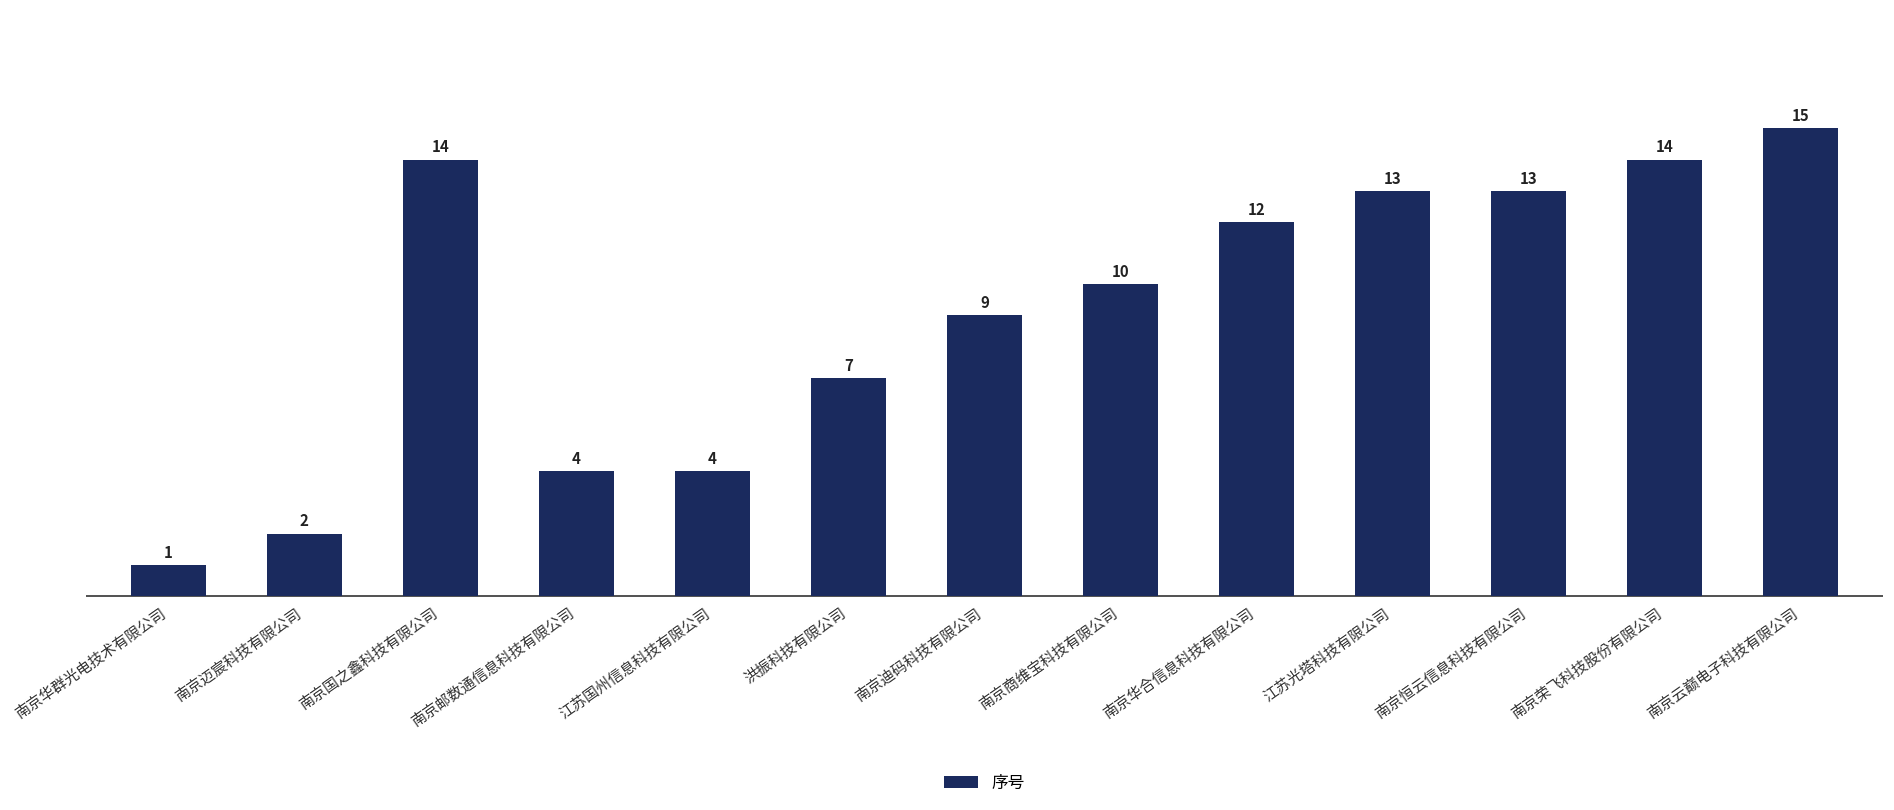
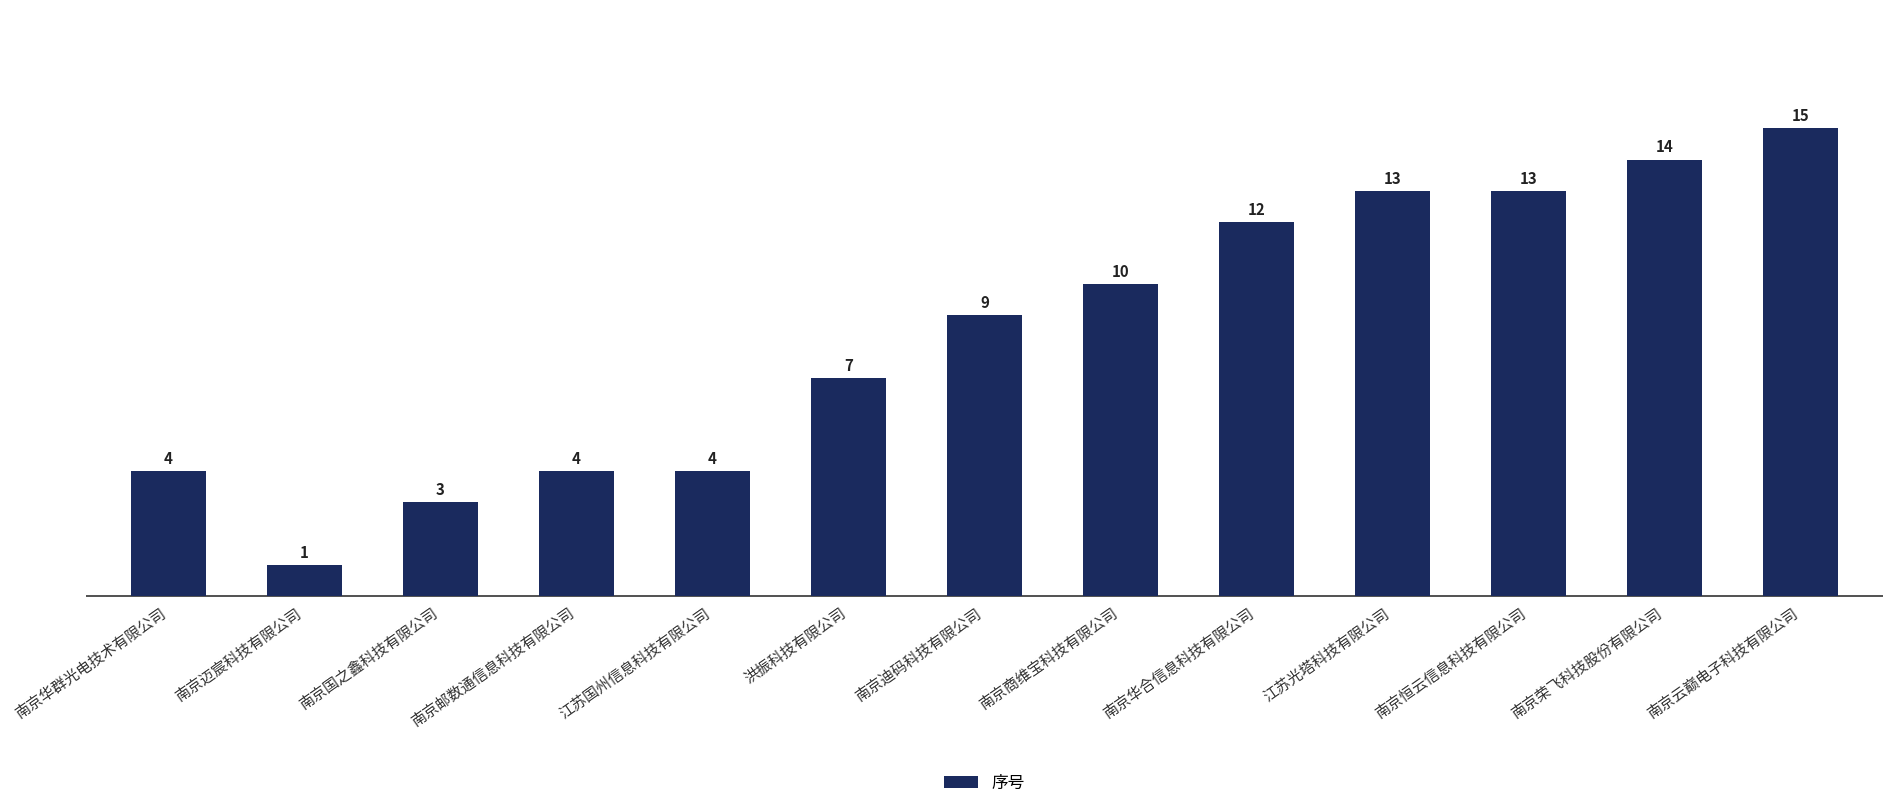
  {
-   "南京华群光电技术有限公司": 1,
-   "南京迈宸科技有限公司": 2,
-   "南京国之鑫科技有限公司": 14,
+   "南京华群光电技术有限公司": 4,
+   "南京迈宸科技有限公司": 1,
+   "南京国之鑫科技有限公司": 3,
    "南京邮数通信息科技有限公司": 4,
    "江苏国州信息科技有限公司": 4,
    "洪振科技有限公司": 7,
    "南京迪码科技有限公司": 9,
    "南京商维宝科技有限公司": 10,
    "南京华合信息科技有限公司": 12,
    "江苏光塔科技有限公司": 13,
    "南京恒云信息科技有限公司": 13,
    "南京荣飞科技股份有限公司": 14,
    "南京云巅电子科技有限公司": 15
  }
